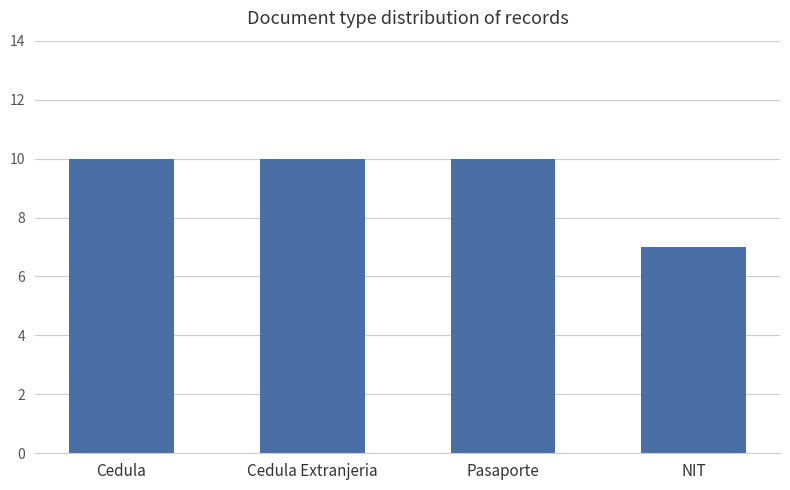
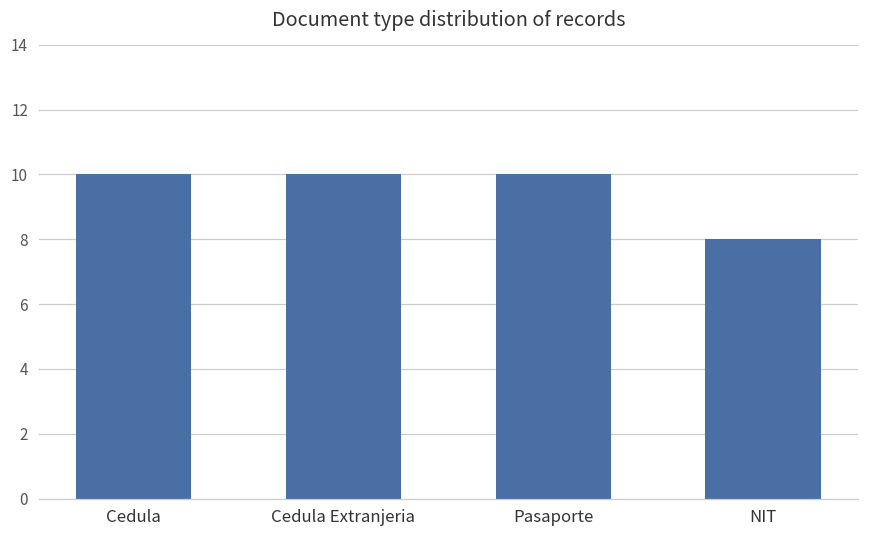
  {
    "Cedula": 10,
    "Cedula Extranjeria": 10,
    "Pasaporte": 10,
-   "NIT": 7
+   "NIT": 8
  }
